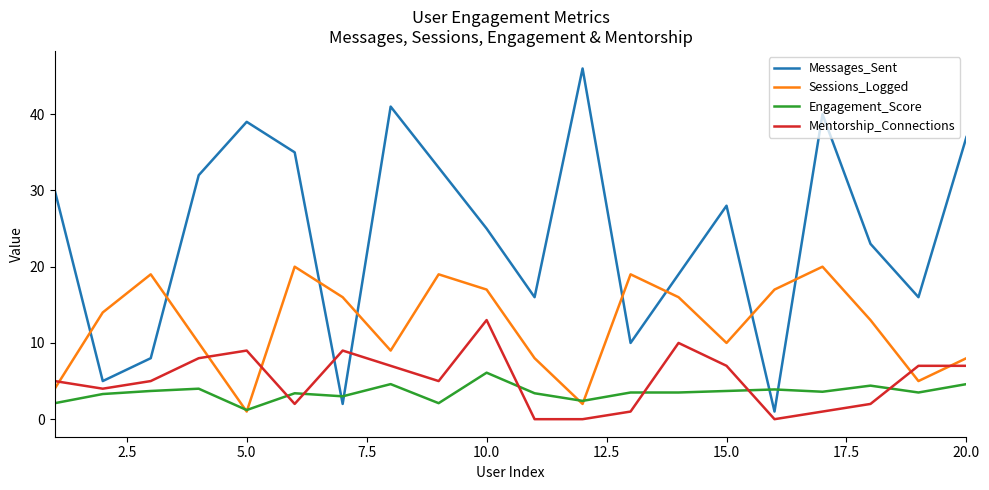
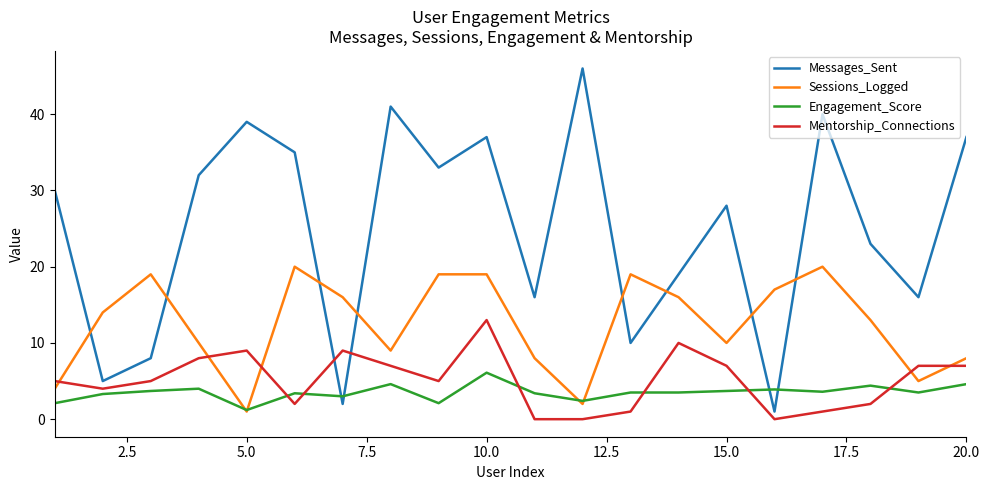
  {
    "Messages_Sent": {
      "5.0": 39,
-     "10.0": 25,
+     "10.0": 37,
      "15.0": 28,
      "20.0": 37
    },
    "Sessions_Logged": {
-     "10.0": 17,
+     "10.0": 19,
      "15.0": 10,
      "20.0": 8
    },
    "Engagement_Score": {
      "10.0": 6,
      "15.0": 4,
      "20.0": 5
    },
    "Mentorship_Connections": {
      "5.0": 9,
      "10.0": 13,
      "15.0": 7,
      "20.0": 7
    }
  }
